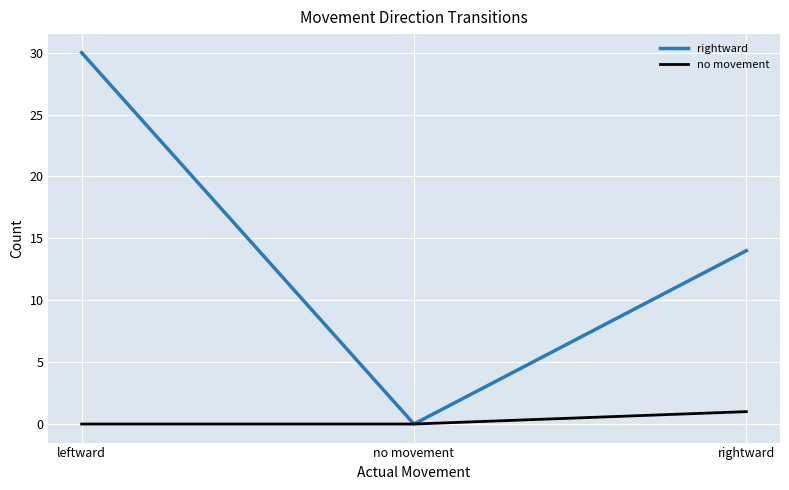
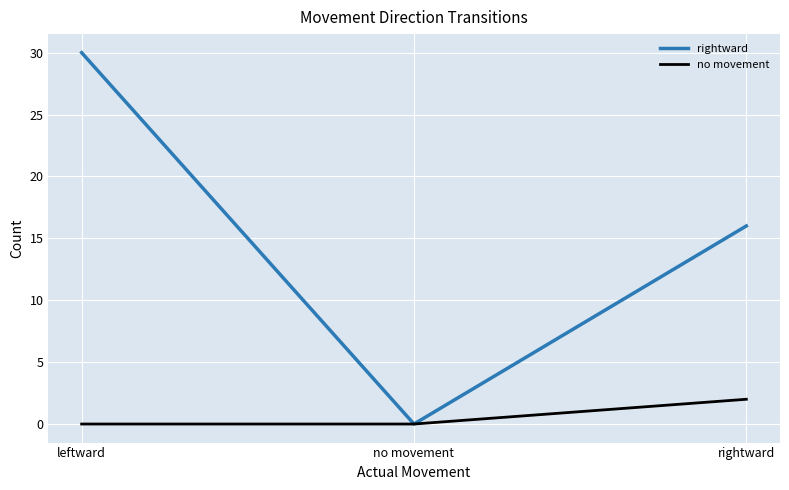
  {
    "rightward": {
      "leftward": 30,
-     "rightward": 14
+     "rightward": 16
    },
    "no movement": {
      "leftward": 0,
-     "rightward": 1
+     "rightward": 2
    }
  }
